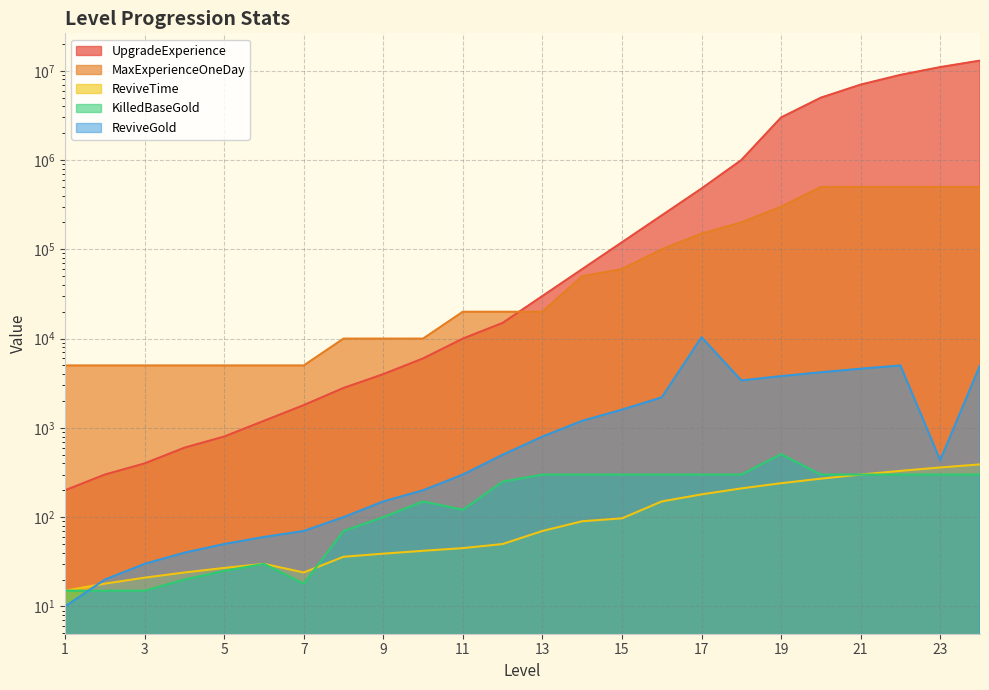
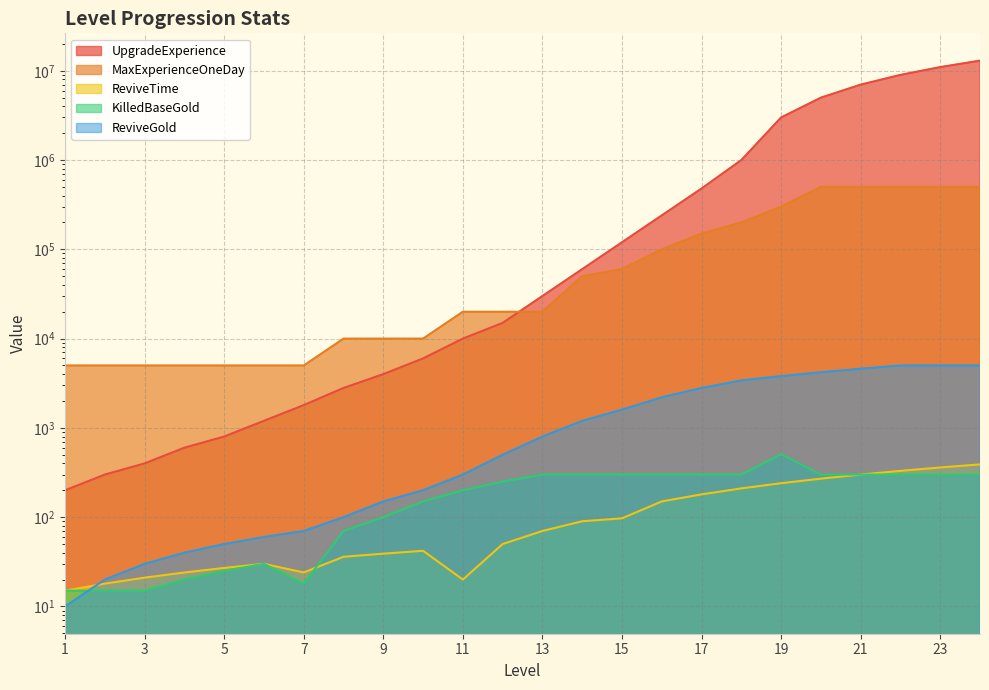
  {
    "ReviveTime": {
      "3": 21,
      "5": 27,
      "7": 24,
      "9": 40,
-     "11": 50,
+     "11": 20,
      "13": 70,
      "15": 100,
      "17": 180,
      "19": 240,
      "23": 360
    },
    "KilledBaseGold": {
      "3": 15,
      "5": 25,
      "7": 18,
      "9": 100,
-     "11": 120,
+     "11": 200,
      "13": 300,
      "15": 300,
      "17": 300,
      "19": 500,
      "23": 300
    },
    "ReviveGold": {
      "1": 10,
      "3": 30,
      "5": 50,
      "7": 70,
      "9": 150,
      "11": 300,
      "13": 800,
      "15": 1600,
-     "17": 10000,
+     "17": 2800,
      "19": 3800,
      "21": 5000,
-     "23": 400
+     "23": 5000
    }
  }
